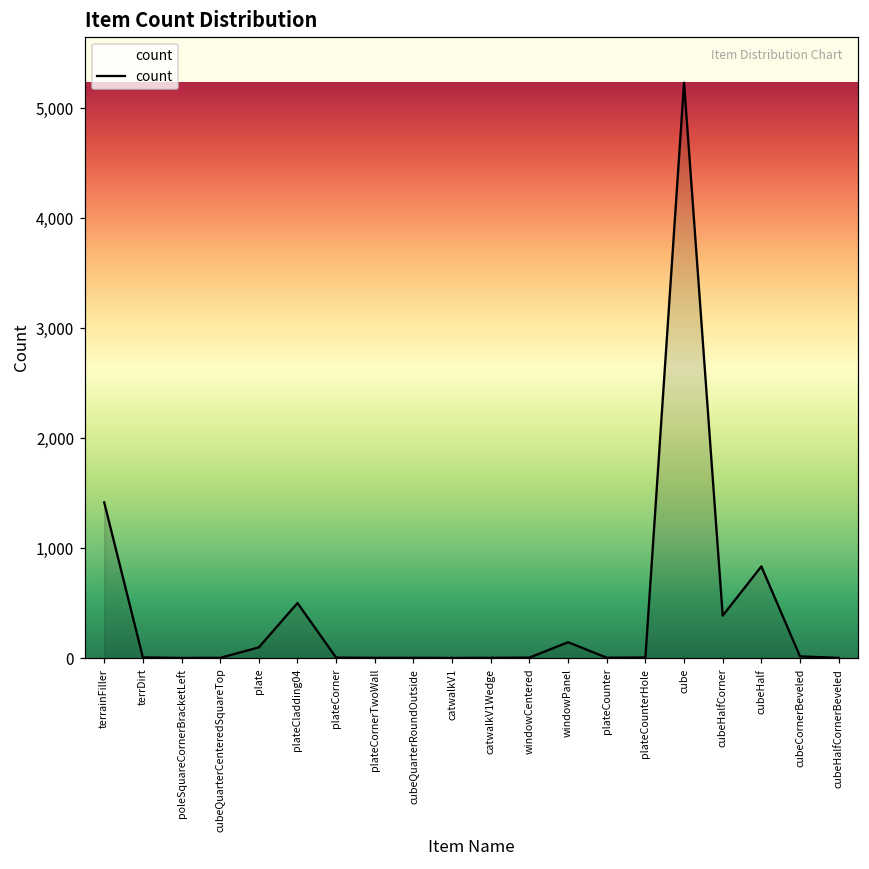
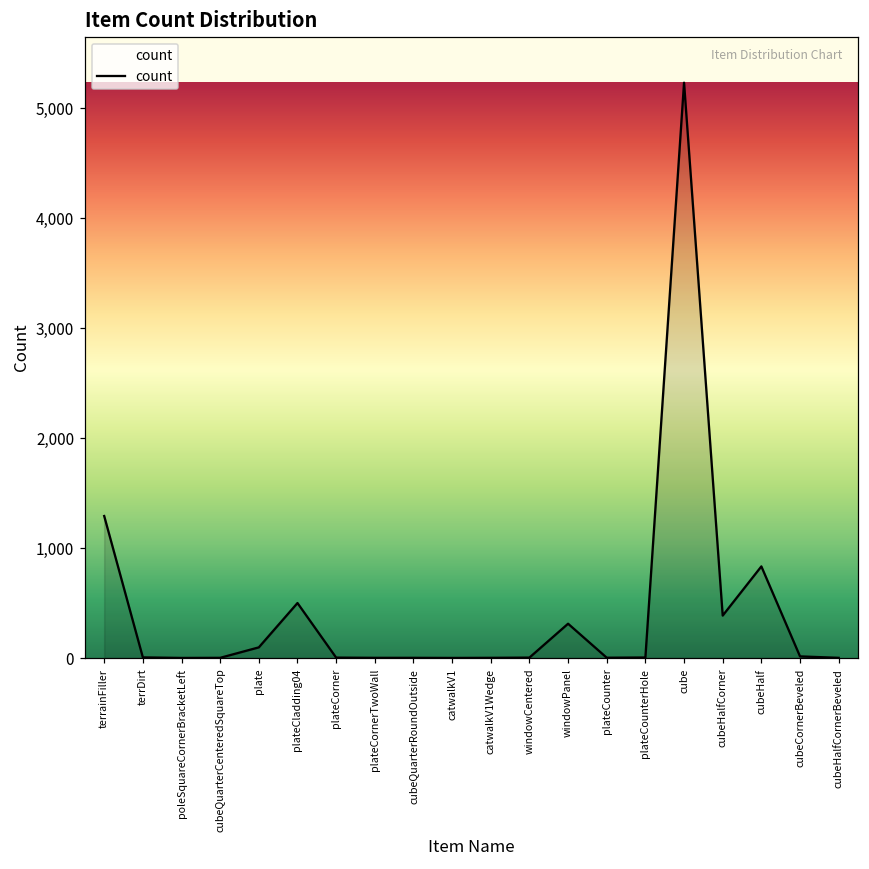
  {
-   "terrainFiller": "1,420",
+   "terrainFiller": "1,290",
    "terrDirt": "10",
    "poleSquareCornerBracketLeft": "0",
    "cubeQuarterCenteredSquareTop": "0",
    "plate": "100",
    "plateCladding04": "500",
    "plateCorner": "0",
    "plateCornerTwoWall": "0",
    "cubeQuarterRoundOutside": "0",
    "catwalkV1": "0",
    "catwalkV1Wedge": "0",
    "windowCentered": "0",
-   "windowPanel": "140",
+   "windowPanel": "310",
    "plateCounter": "0",
    "plateCounterHole": "10",
    "cube": "5,230",
    "cubeHalfCorner": "390",
    "cubeHalf": "830",
    "cubeCornerBeveled": "20",
    "cubeHalfCornerBeveled": "0"
  }
